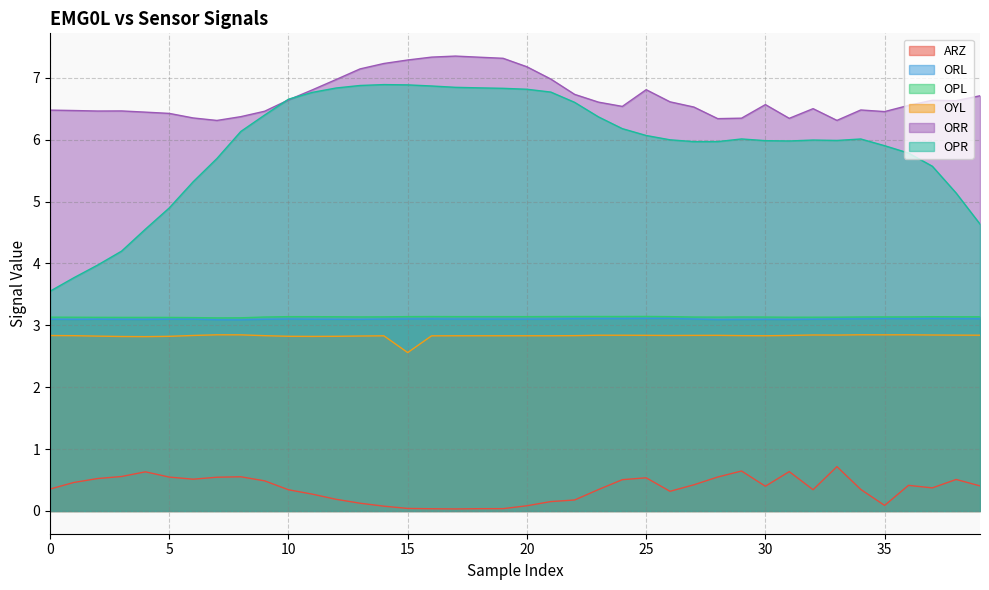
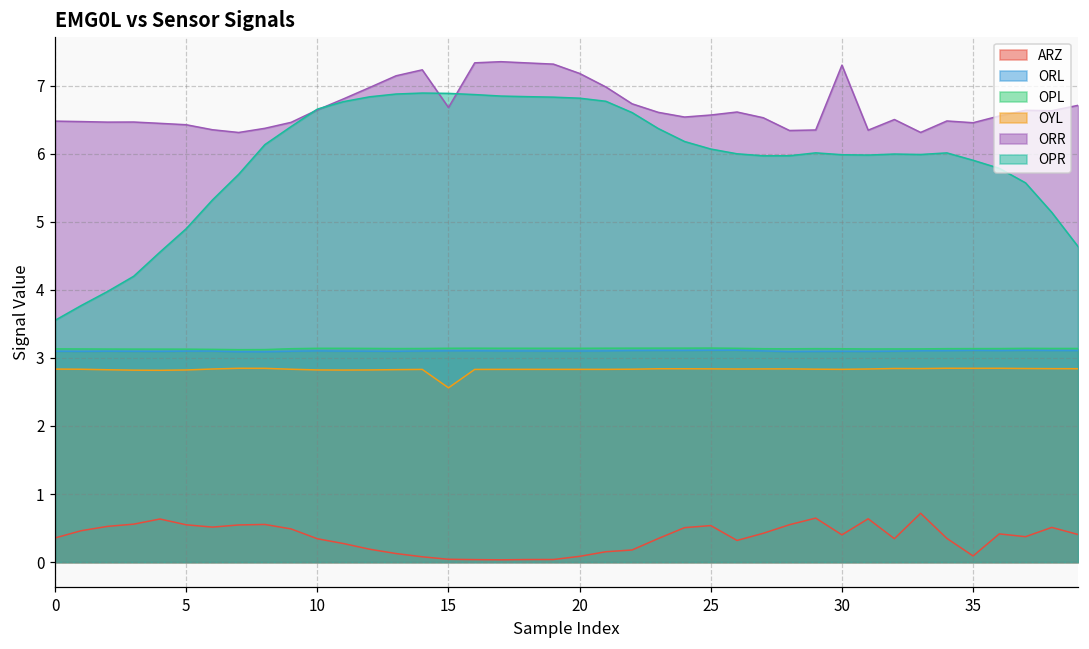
  {
    "ARZ": {
      "0": 0.4,
      "5": 0.5,
      "10": 0.3,
      "15": 0.0,
      "20": 0.1,
      "25": 0.5,
      "30": 0.4,
      "35": 0.1
    },
    "OYL": {
      "0": 2.8,
      "5": 2.8,
      "10": 2.8,
      "15": 2.6,
      "20": 2.8,
      "25": 2.8,
      "30": 2.8,
      "35": 2.8
    },
    "ORR": {
      "0": 6.5,
      "5": 6.4,
-     "15": 7.3,
+     "15": 6.7,
      "20": 7.2,
-     "25": 6.8,
-     "30": 6.6,
+     "25": 6.6,
+     "30": 7.3,
      "35": 6.5
    }
  }
